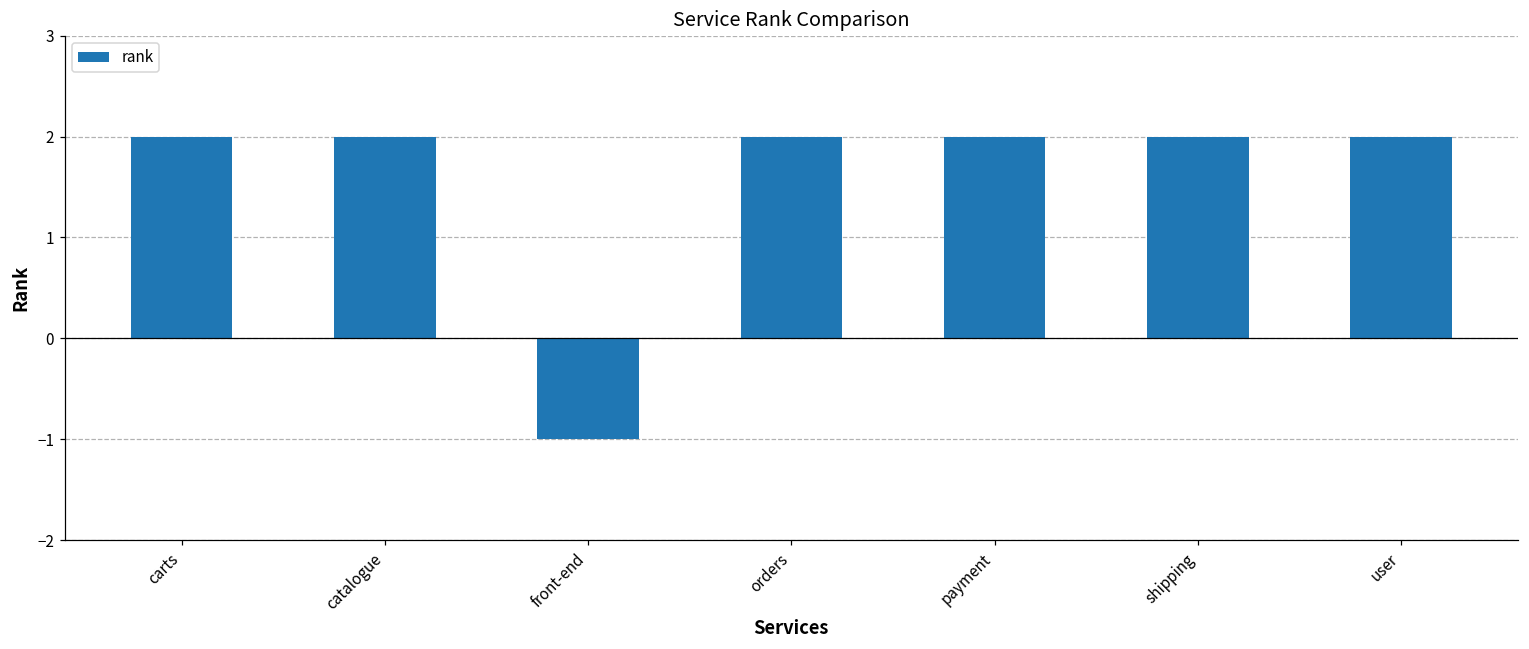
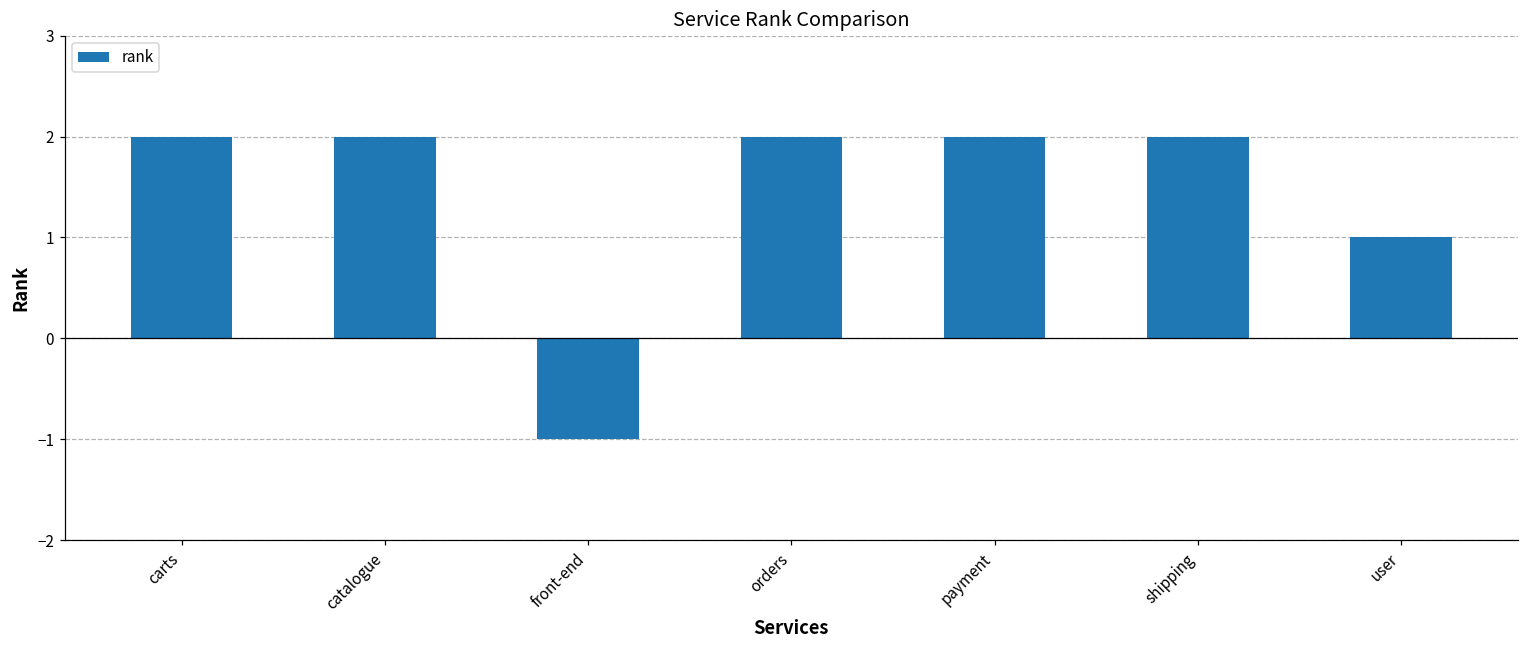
  {
    "carts": 2,
    "catalogue": 2,
    "front-end": -1,
    "orders": 2,
    "payment": 2,
    "shipping": 2,
-   "user": 2
+   "user": 1
  }
